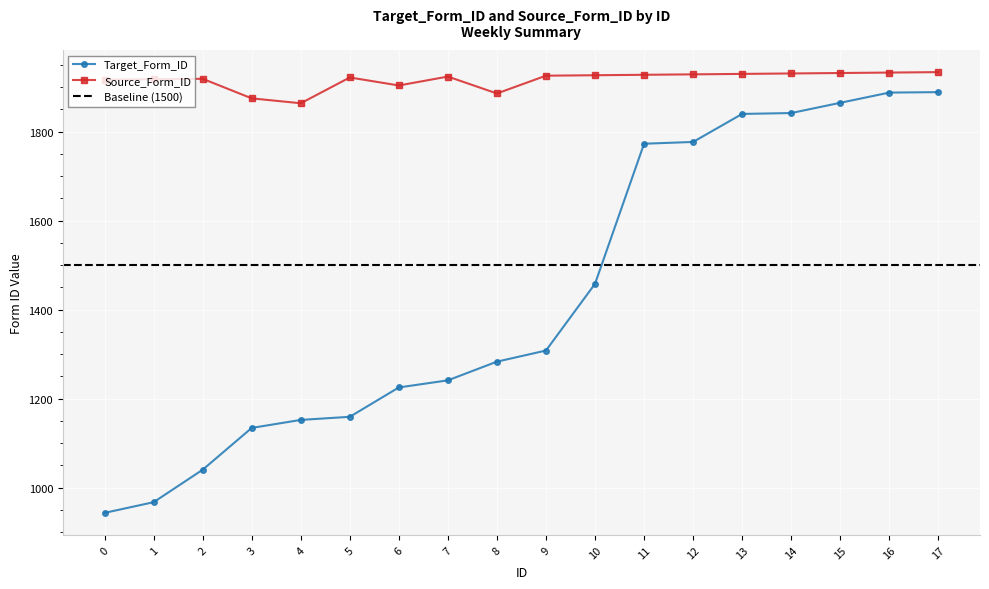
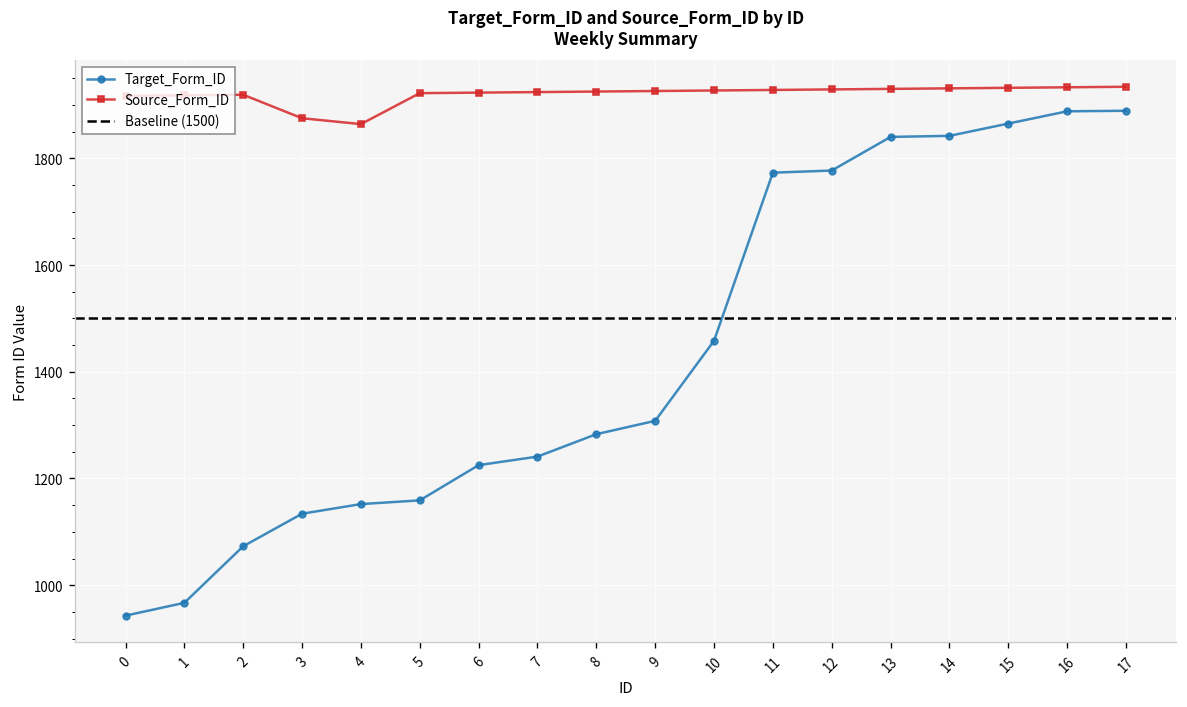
  {
    "Target_Form_ID": {
      "0": 940,
      "1": 970,
-     "2": 1040,
+     "2": 1070,
      "3": 1130,
      "4": 1150,
      "5": 1160,
      "6": 1230,
      "7": 1240,
      "8": 1280,
      "9": 1310,
      "10": 1460,
      "11": 1770,
      "12": 1780,
      "13": 1840,
      "14": 1840,
      "15": 1870,
      "16": 1890,
      "17": 1890
    },
    "Source_Form_ID": {
      "2": 1920,
      "3": 1880,
      "4": 1860,
      "5": 1920,
-     "6": 1900,
+     "6": 1920,
      "7": 1920,
-     "8": 1890,
+     "8": 1930,
      "9": 1930,
      "10": 1930,
      "11": 1930,
      "12": 1930,
      "13": 1930,
      "14": 1930,
      "15": 1930,
      "16": 1930,
      "17": 1930
    }
  }
